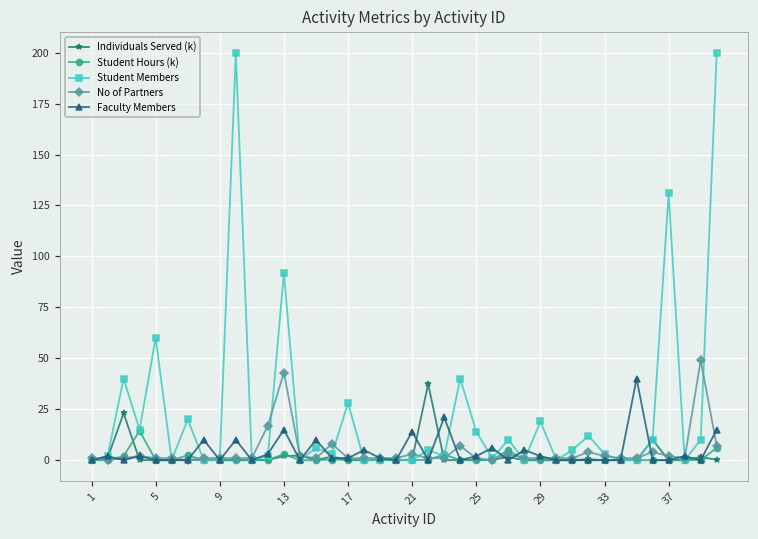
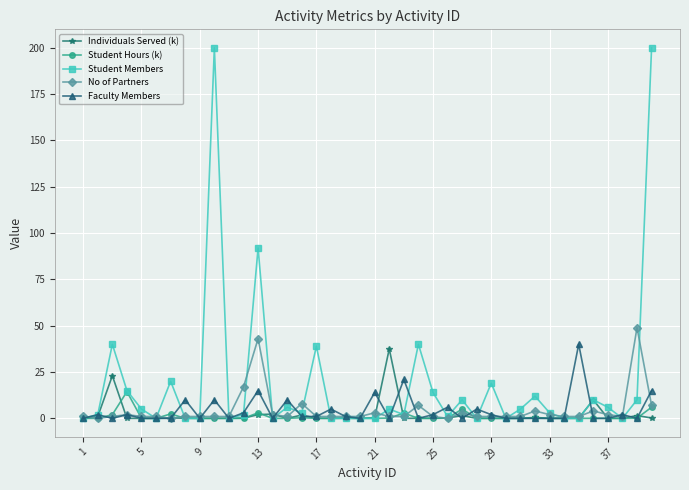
  {
    "Student Members": {
-     "5": 60,
+     "5": 5,
      "13": 92,
-     "17": 28,
+     "17": 39,
      "25": 14,
      "29": 19,
-     "37": 131
+     "37": 6
    }
  }
